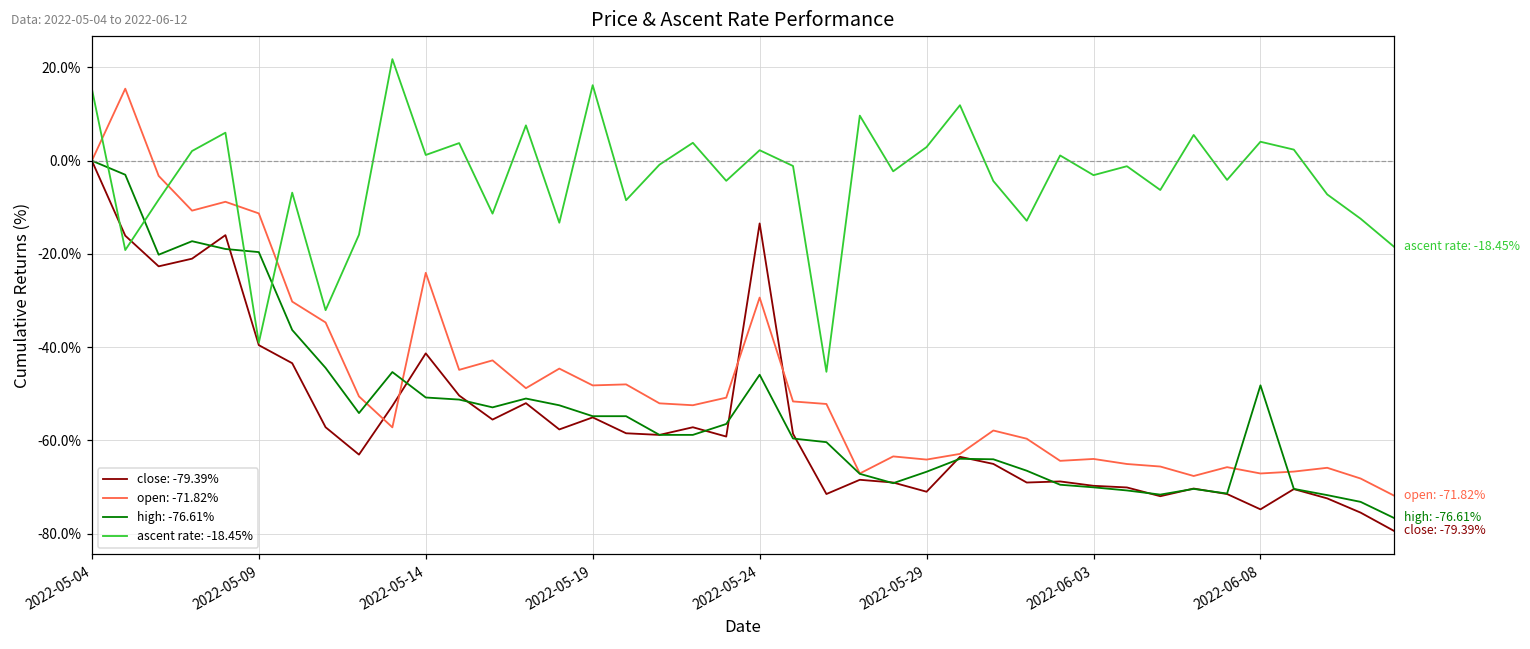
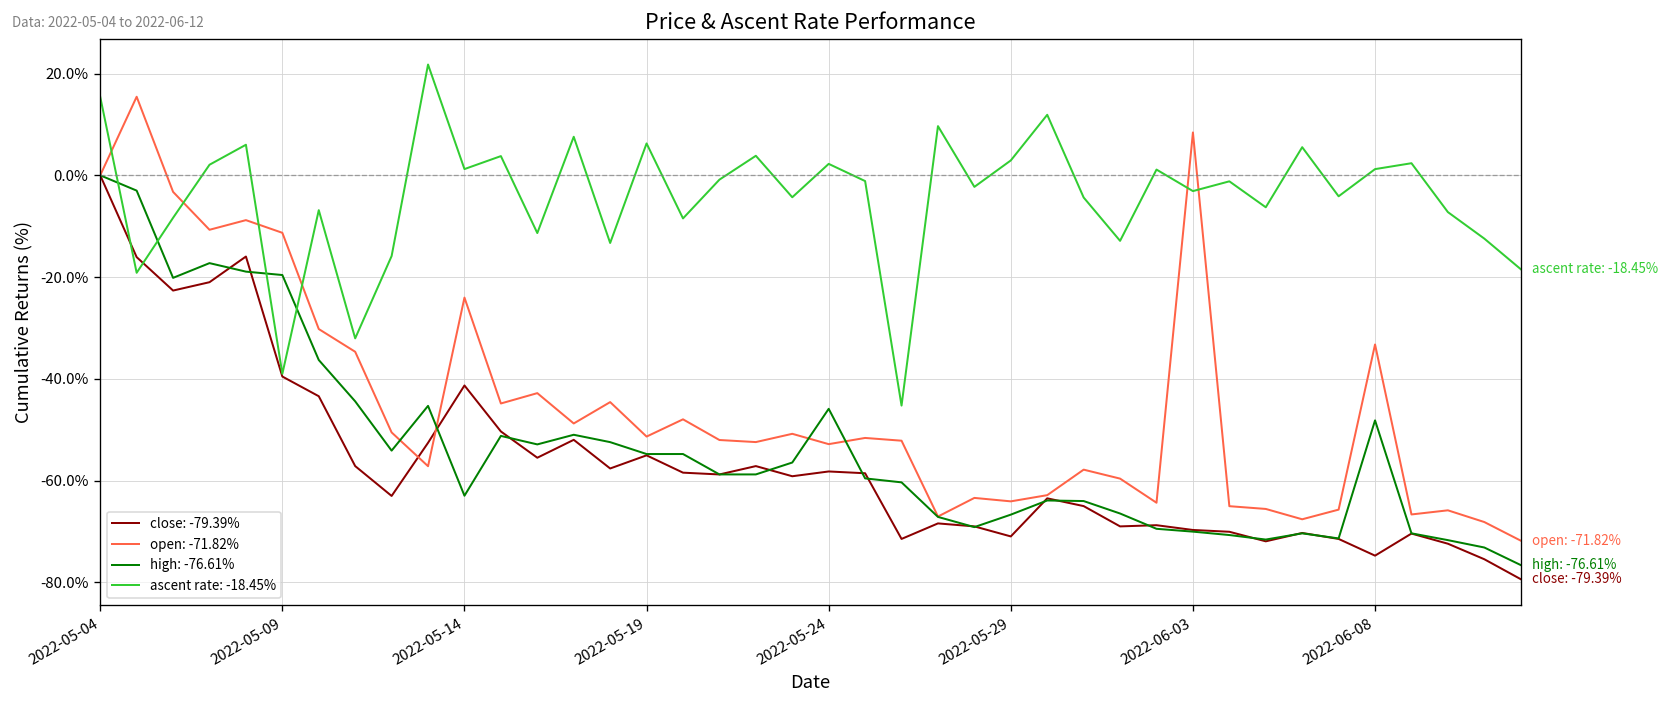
  {
    "close: -79.39%": {
      "2022-05-14": "-41%",
-     "2022-05-24": "-13%",
+     "2022-05-24": "-58%",
      "2022-05-29": "-71%",
      "2022-06-08": "-75%"
    },
    "open: -71.82%": {
      "2022-05-09": "-11%",
      "2022-05-14": "-24%",
-     "2022-05-19": "-48%",
-     "2022-05-24": "-29%",
+     "2022-05-19": "-51%",
+     "2022-05-24": "-53%",
      "2022-05-29": "-64%",
-     "2022-06-03": "-64%",
-     "2022-06-08": "-67%"
+     "2022-06-03": "8%",
+     "2022-06-08": "-33%"
    },
    "high: -76.61%": {
      "2022-05-09": "-20%",
-     "2022-05-14": "-51%",
+     "2022-05-14": "-63%",
      "2022-05-24": "-46%",
      "2022-05-29": "-67%",
      "2022-06-08": "-48%"
    },
    "ascent rate: -18.45%": {
      "2022-05-04": "15%",
      "2022-05-14": "1%",
-     "2022-05-19": "16%",
+     "2022-05-19": "6%",
      "2022-05-24": "2%",
      "2022-05-29": "3%",
      "2022-06-03": "-3%",
-     "2022-06-08": "4%"
+     "2022-06-08": "1%"
    }
  }
